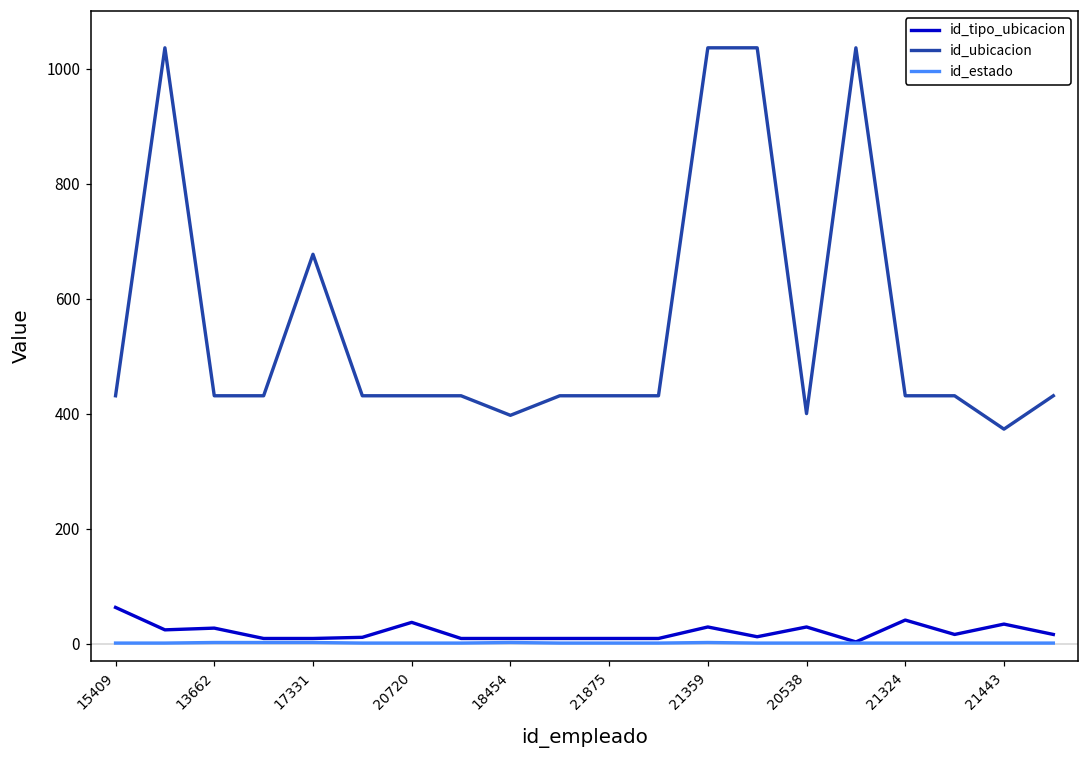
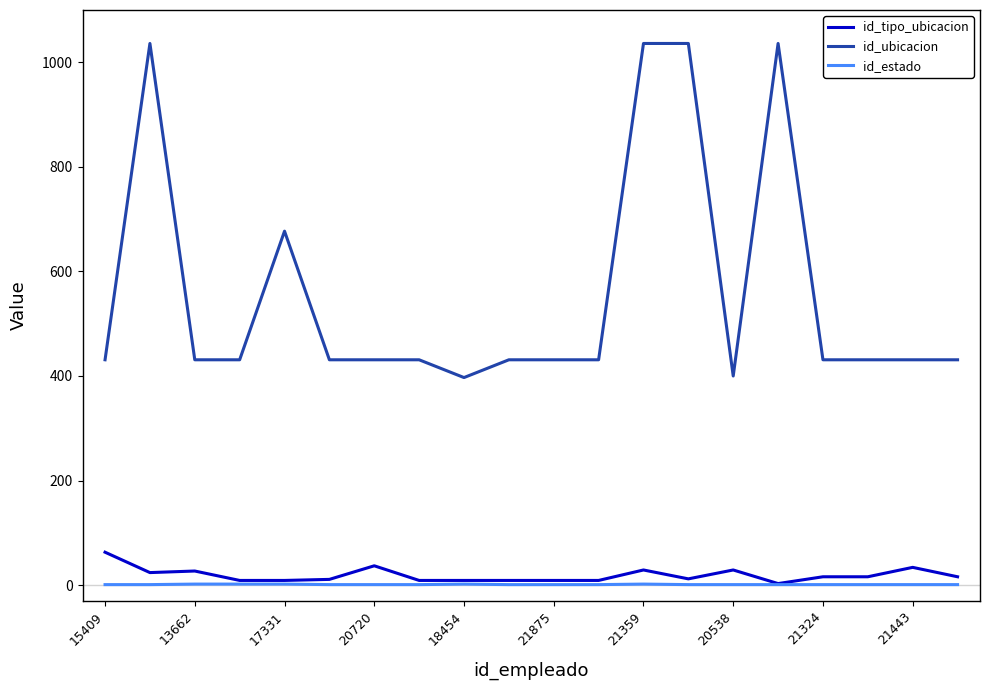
  {
    "id_tipo_ubicacion": {
      "15409": 60,
      "13662": 30,
      "17331": 10,
      "20720": 40,
      "18454": 10,
      "21875": 10,
      "21359": 30,
      "20538": 30,
-     "21324": 40,
+     "21324": 20,
      "21443": 30
    },
    "id_ubicacion": {
      "15409": 430,
      "13662": 430,
      "17331": 680,
      "20720": 430,
      "18454": 400,
      "21875": 430,
      "21359": 1040,
      "20538": 400,
      "21324": 430,
-     "21443": 370
+     "21443": 430
    },
    "id_estado": {
      "15409": 0,
      "13662": 0,
      "17331": 0,
      "20720": 0,
      "18454": 0,
      "21875": 0,
      "21359": 0,
      "20538": 0,
      "21324": 0,
      "21443": 0
    }
  }
